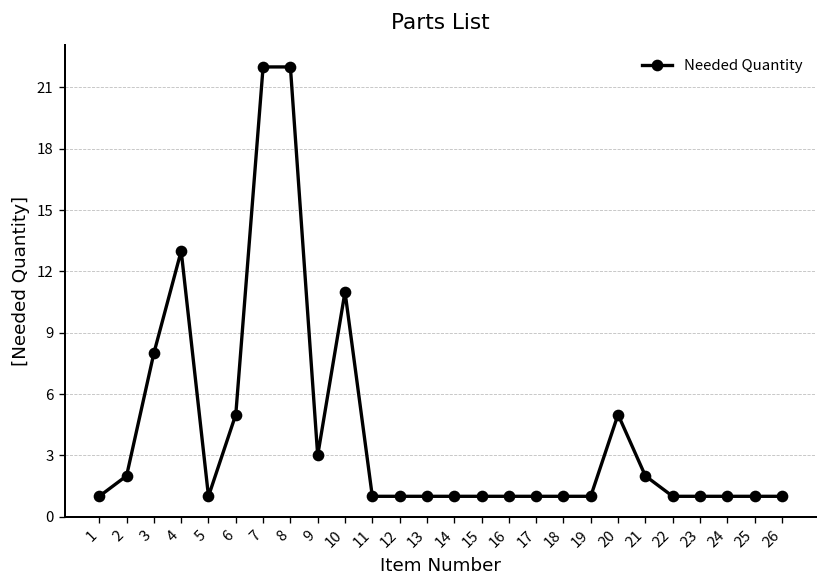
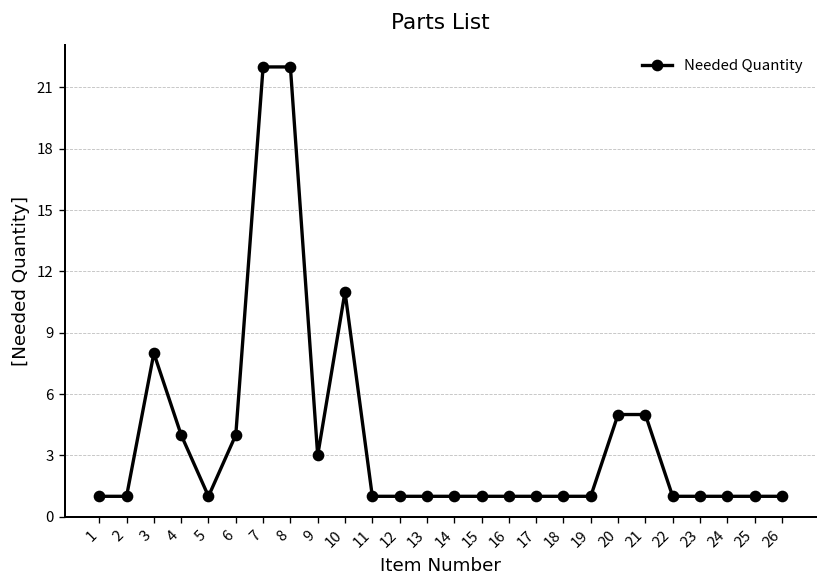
  {
    "1": 1,
-   "2": 2,
+   "2": 1,
    "3": 8,
-   "4": 13,
+   "4": 4,
    "5": 1,
-   "6": 5,
+   "6": 4,
    "7": 22,
    "8": 22,
    "9": 3,
    "10": 11,
    "11": 1,
    "12": 1,
    "13": 1,
    "14": 1,
    "15": 1,
    "16": 1,
    "17": 1,
    "18": 1,
    "19": 1,
    "20": 5,
-   "21": 2,
+   "21": 5,
    "22": 1,
    "23": 1,
    "24": 1,
    "25": 1,
    "26": 1
  }
